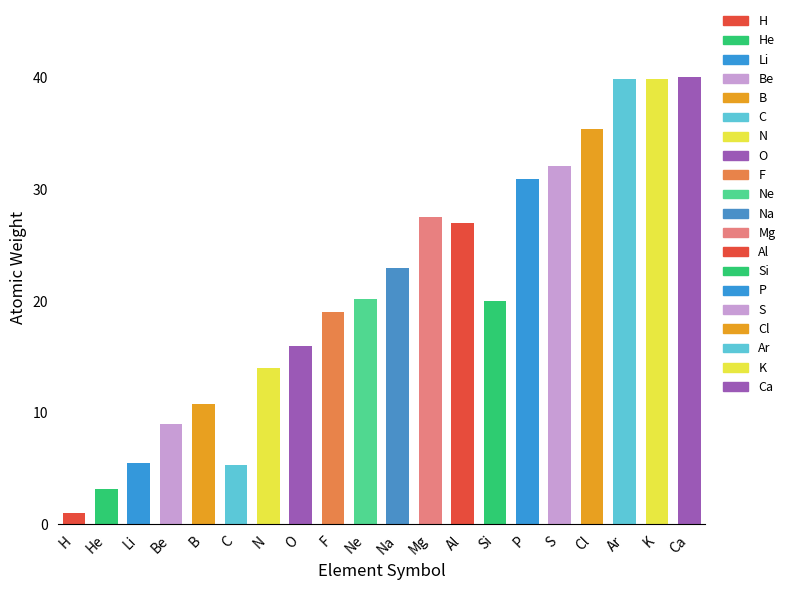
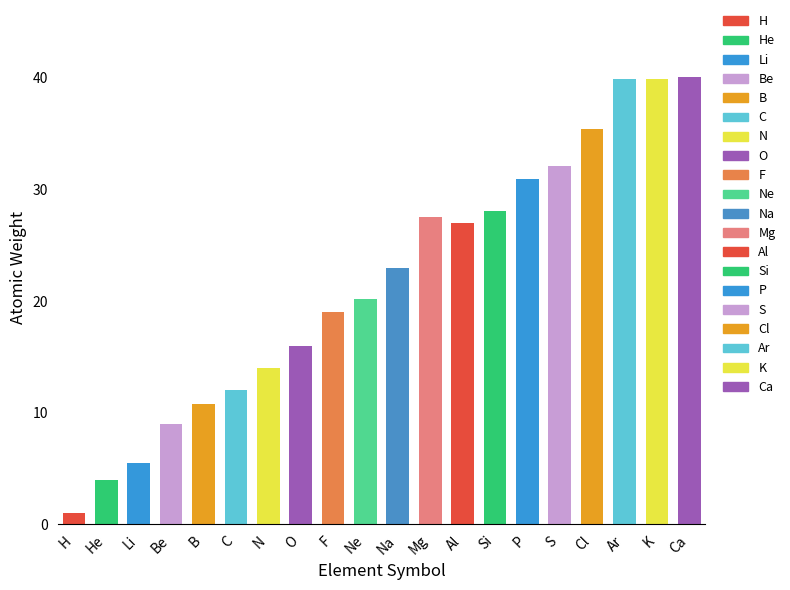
  {
    "H": 1.0,
-   "He": 3.1,
+   "He": 4.0,
    "Li": 5.5,
    "Be": 9.0,
    "B": 10.8,
-   "C": 5.3,
+   "C": 12.0,
    "N": 14.0,
    "O": 16.0,
    "F": 19.0,
    "Ne": 20.2,
    "Na": 23.0,
    "Mg": 27.5,
    "Al": 27.0,
-   "Si": 20.0,
+   "Si": 28.1,
    "P": 31.0,
    "S": 32.1,
    "Cl": 35.5,
    "Ar": 39.9,
    "K": 39.9,
    "Ca": 40.1
  }
